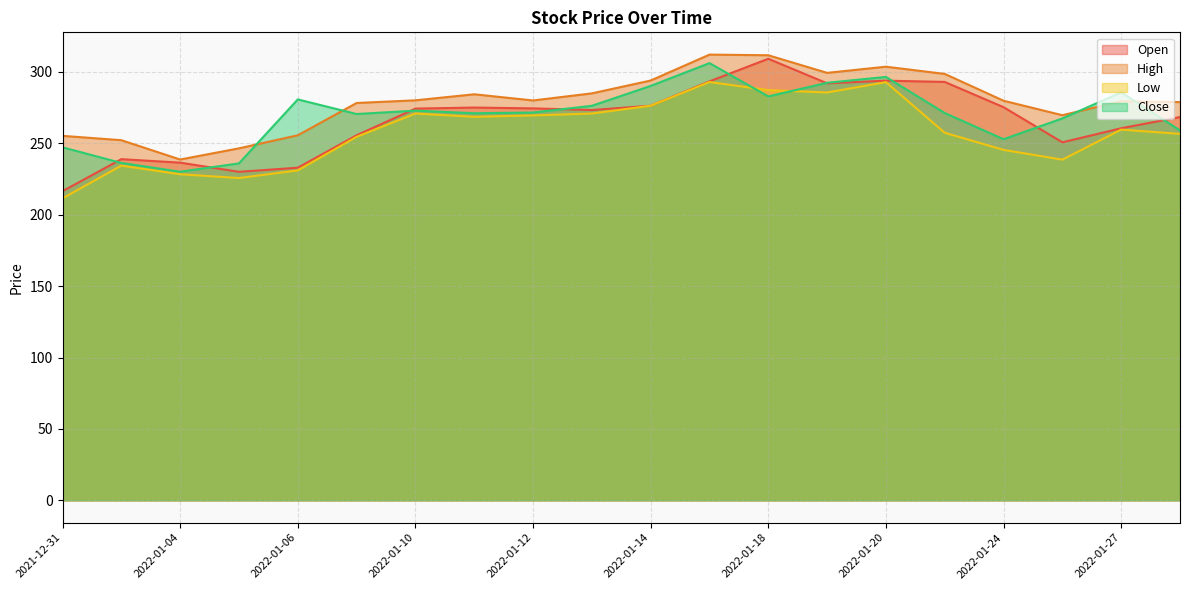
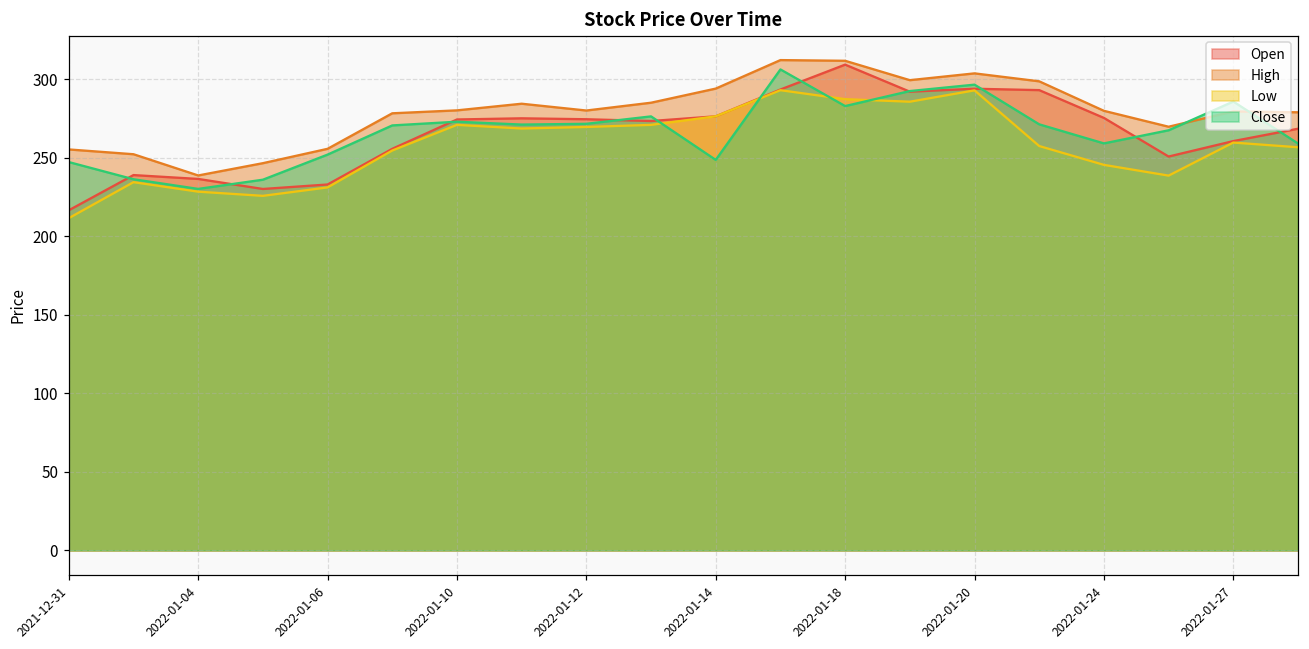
  {
    "Close": {
      "2021-12-31": 247,
-     "2022-01-06": 281,
+     "2022-01-06": 252,
      "2022-01-12": 272,
-     "2022-01-14": 290,
+     "2022-01-14": 249,
      "2022-01-18": 283,
      "2022-01-20": 296,
-     "2022-01-24": 253
+     "2022-01-24": 259
    }
  }
